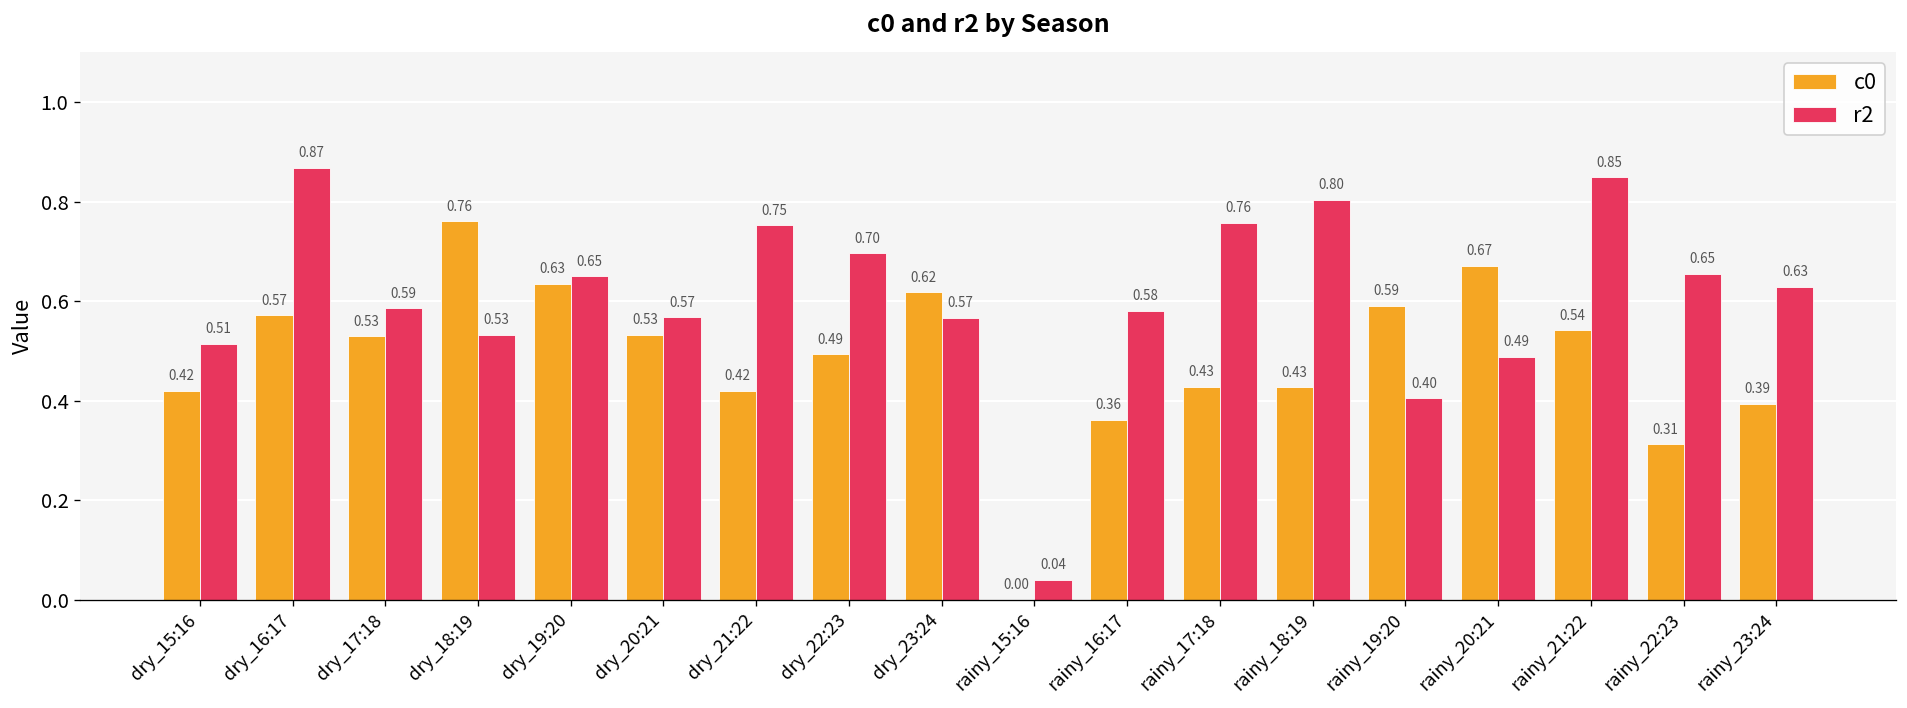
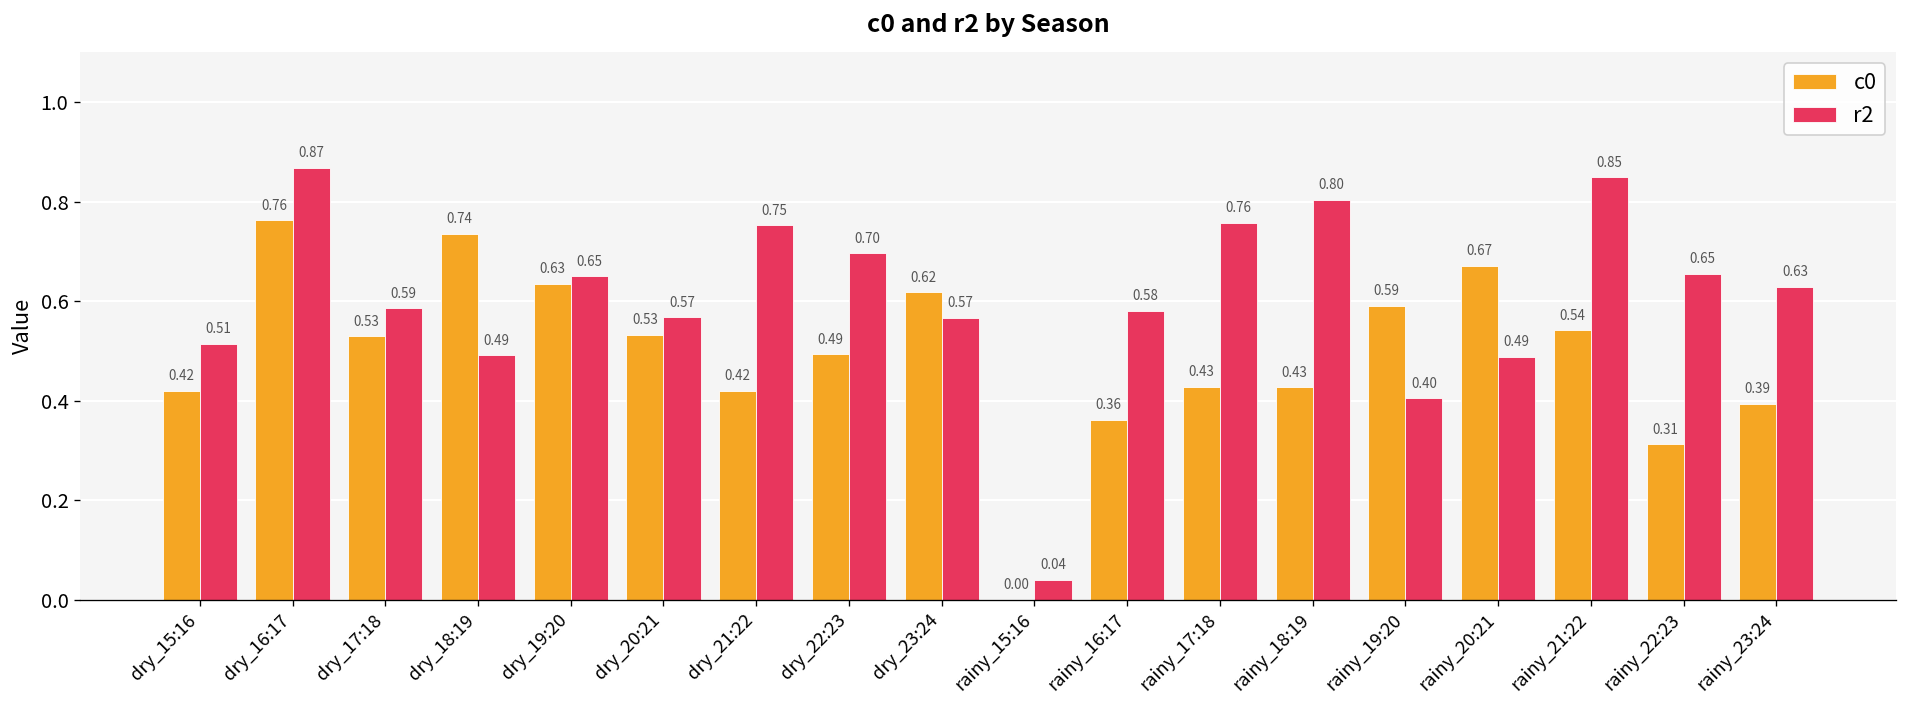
  {
    "c0": {
      "dry_15:16": 0.42,
-     "dry_16:17": 0.57,
+     "dry_16:17": 0.76,
      "dry_17:18": 0.53,
-     "dry_18:19": 0.76,
+     "dry_18:19": 0.74,
      "dry_19:20": 0.63,
      "dry_20:21": 0.53,
      "dry_21:22": 0.42,
      "dry_22:23": 0.49,
      "dry_23:24": 0.62,
      "rainy_15:16": 0.00,
      "rainy_16:17": 0.36,
      "rainy_17:18": 0.43,
      "rainy_18:19": 0.43,
      "rainy_19:20": 0.59,
      "rainy_20:21": 0.67,
      "rainy_21:22": 0.54,
      "rainy_22:23": 0.31,
      "rainy_23:24": 0.39
    },
    "r2": {
      "dry_15:16": 0.51,
      "dry_16:17": 0.87,
      "dry_17:18": 0.59,
-     "dry_18:19": 0.53,
+     "dry_18:19": 0.49,
      "dry_19:20": 0.65,
      "dry_20:21": 0.57,
      "dry_21:22": 0.75,
      "dry_22:23": 0.70,
      "dry_23:24": 0.57,
      "rainy_15:16": 0.04,
      "rainy_16:17": 0.58,
      "rainy_17:18": 0.76,
      "rainy_18:19": 0.80,
      "rainy_19:20": 0.40,
      "rainy_20:21": 0.49,
      "rainy_21:22": 0.85,
      "rainy_22:23": 0.65,
      "rainy_23:24": 0.63
    }
  }
